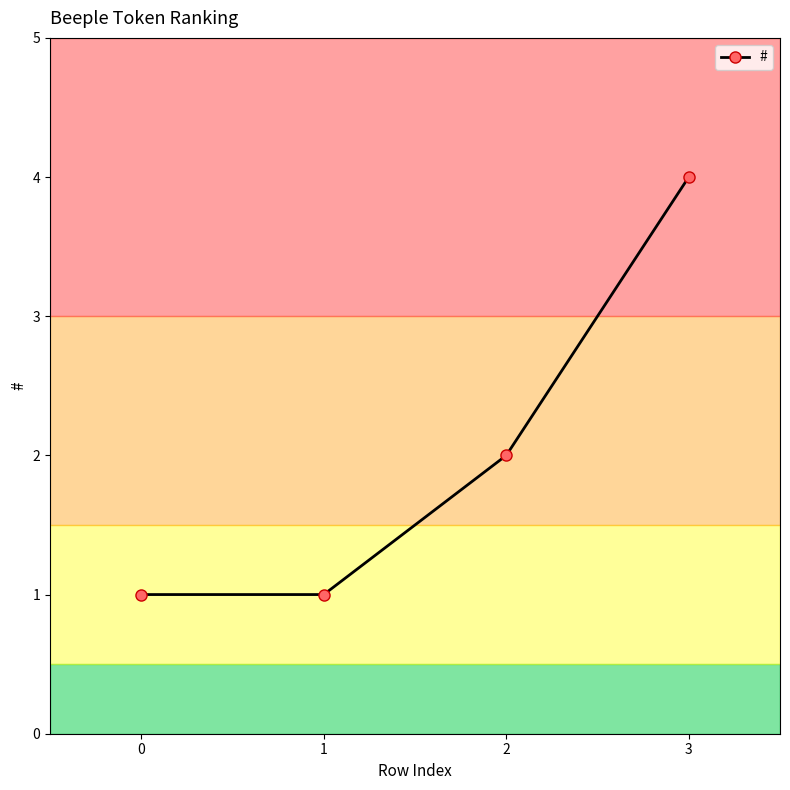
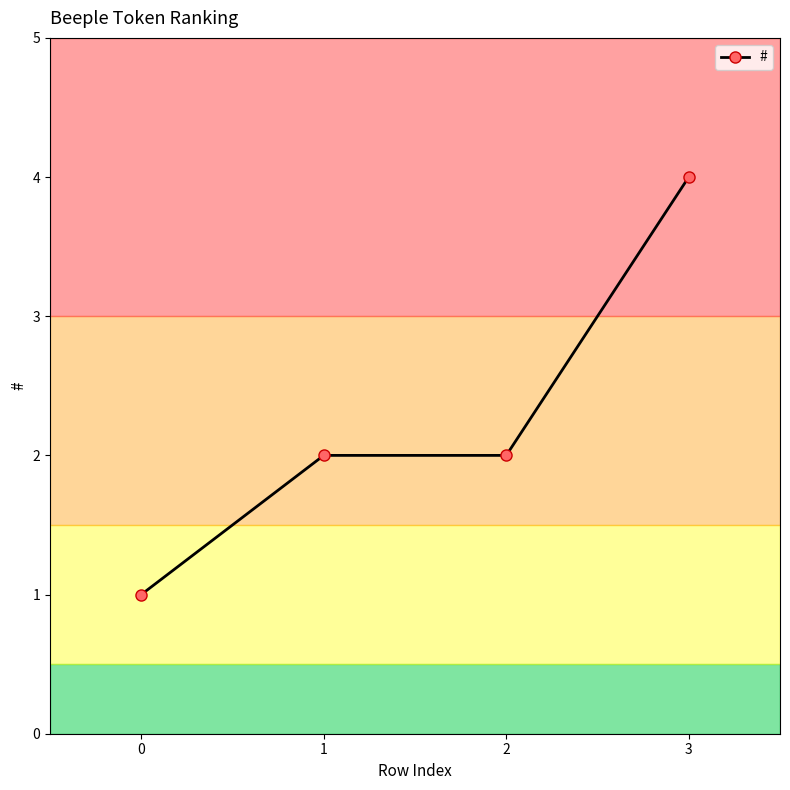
  {
    "0": 1,
-   "1": 1,
+   "1": 2,
    "2": 2,
    "3": 4
  }
